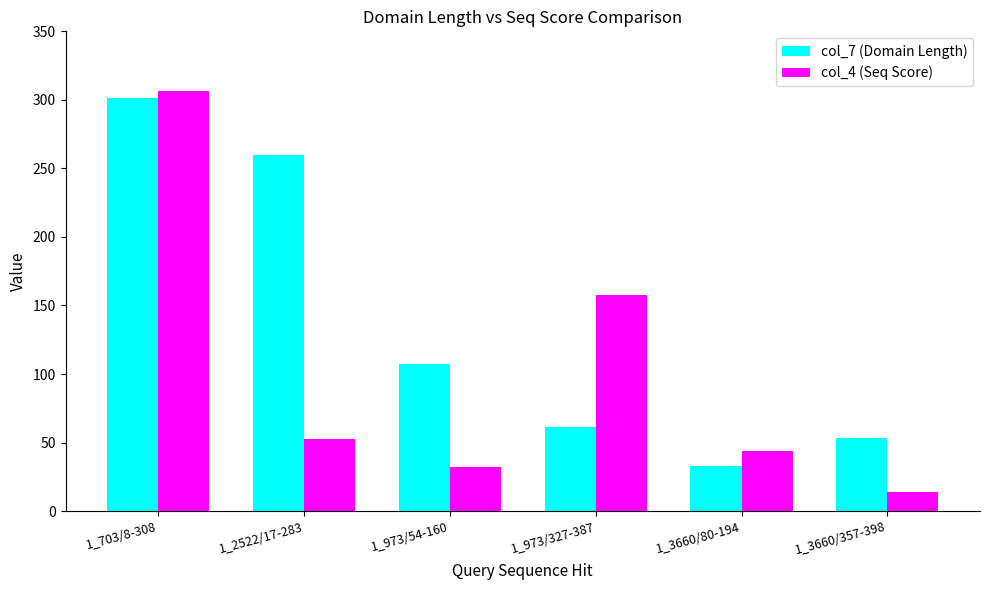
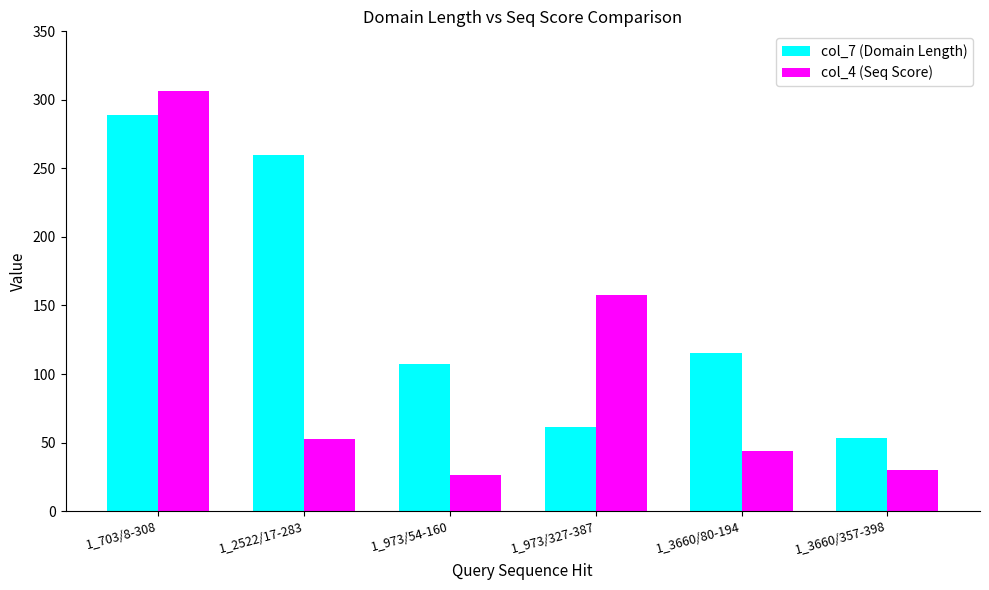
  {
    "col_7 (Domain Length)": {
-     "1_703/8-308": 301,
+     "1_703/8-308": 289,
      "1_2522/17-283": 260,
      "1_973/54-160": 107,
      "1_973/327-387": 61,
-     "1_3660/80-194": 33,
+     "1_3660/80-194": 115,
      "1_3660/357-398": 53
    },
    "col_4 (Seq Score)": {
      "1_703/8-308": 306,
      "1_2522/17-283": 53,
-     "1_973/54-160": 33,
+     "1_973/54-160": 26,
      "1_973/327-387": 157,
      "1_3660/80-194": 44,
-     "1_3660/357-398": 14
+     "1_3660/357-398": 30
    }
  }
